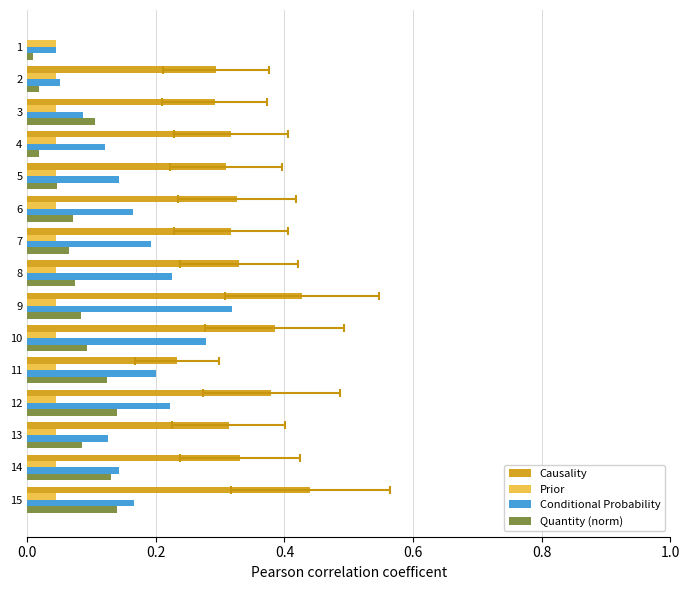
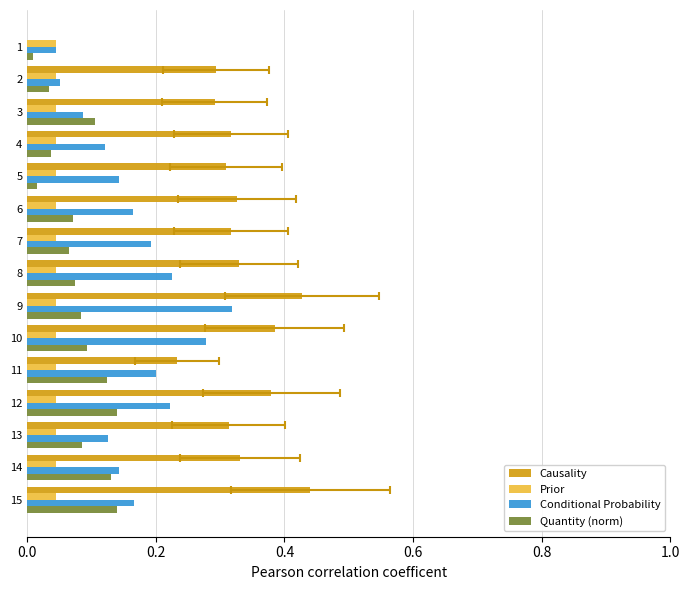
  {
    "Quantity (norm)": {
      "1": 0.01,
-     "2": 0.02,
+     "2": 0.03,
      "3": 0.11,
-     "4": 0.02,
-     "5": 0.05,
+     "4": 0.04,
+     "5": 0.01,
      "6": 0.07,
      "7": 0.07,
      "8": 0.07,
      "9": 0.08,
      "10": 0.09,
      "11": 0.12,
      "12": 0.14,
      "13": 0.08,
      "14": 0.13,
      "15": 0.14
    }
  }
